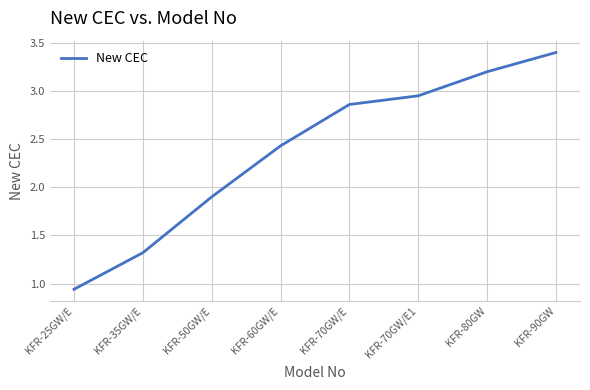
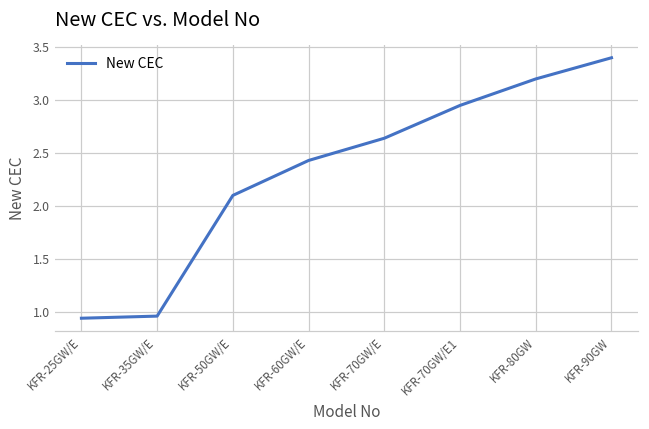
  {
    "KFR-25GW/E": 0.9,
-   "KFR-35GW/E": 1.3,
-   "KFR-50GW/E": 1.9,
+   "KFR-35GW/E": 1.0,
+   "KFR-50GW/E": 2.1,
    "KFR-60GW/E": 2.4,
-   "KFR-70GW/E": 2.9,
+   "KFR-70GW/E": 2.6,
    "KFR-70GW/E1": 3.0,
    "KFR-80GW": 3.2,
    "KFR-90GW": 3.4
  }
